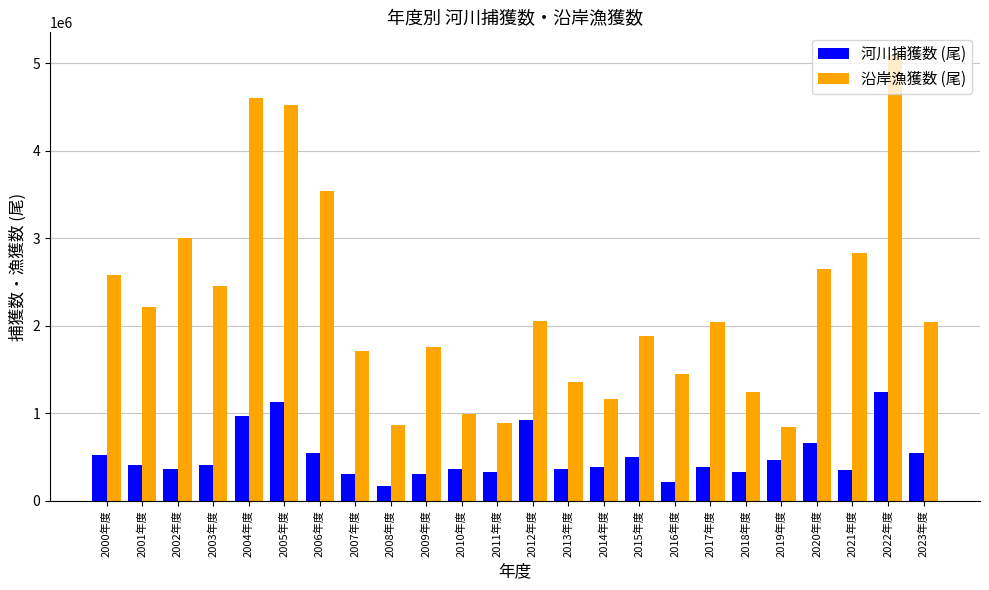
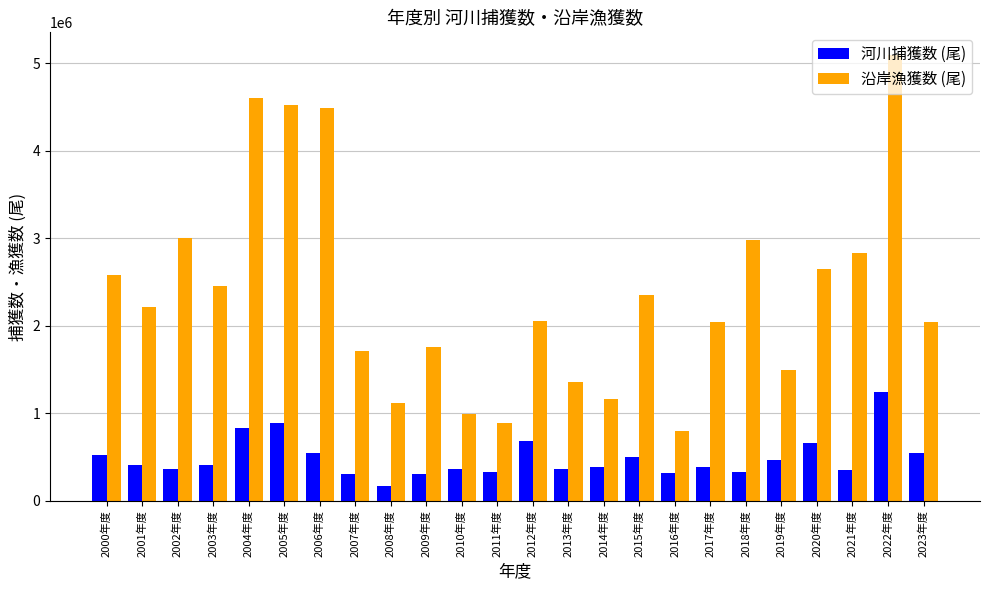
  {
    "河川捕獲数 (尾)": {
      "2000年度": 500000,
      "2001年度": 400000,
      "2002年度": 400000,
      "2003年度": 400000,
-     "2004年度": 1000000,
-     "2005年度": 1100000,
+     "2004年度": 800000,
+     "2005年度": 900000,
      "2006年度": 500000,
      "2007年度": 300000,
      "2008年度": 200000,
      "2009年度": 300000,
      "2010年度": 400000,
      "2011年度": 300000,
-     "2012年度": 900000,
+     "2012年度": 700000,
      "2013年度": 400000,
      "2014年度": 400000,
      "2015年度": 500000,
-     "2016年度": 200000,
+     "2016年度": 300000,
      "2017年度": 400000,
      "2018年度": 300000,
      "2019年度": 500000,
      "2020年度": 700000,
      "2021年度": 300000,
      "2022年度": 1200000,
      "2023年度": 500000
    },
    "沿岸漁獲数 (尾)": {
      "2000年度": 2600000,
      "2001年度": 2200000,
      "2002年度": 3000000,
      "2003年度": 2500000,
      "2004年度": 4600000,
      "2005年度": 4500000,
-     "2006年度": 3500000,
+     "2006年度": 4500000,
      "2007年度": 1700000,
-     "2008年度": 900000,
+     "2008年度": 1100000,
      "2009年度": 1800000,
      "2010年度": 1000000,
      "2011年度": 900000,
      "2012年度": 2100000,
      "2013年度": 1400000,
      "2014年度": 1200000,
-     "2015年度": 1900000,
-     "2016年度": 1400000,
+     "2015年度": 2400000,
+     "2016年度": 800000,
      "2017年度": 2000000,
-     "2018年度": 1200000,
-     "2019年度": 800000,
+     "2018年度": 3000000,
+     "2019年度": 1500000,
      "2020年度": 2600000,
      "2021年度": 2800000,
      "2023年度": 2000000
    }
  }
